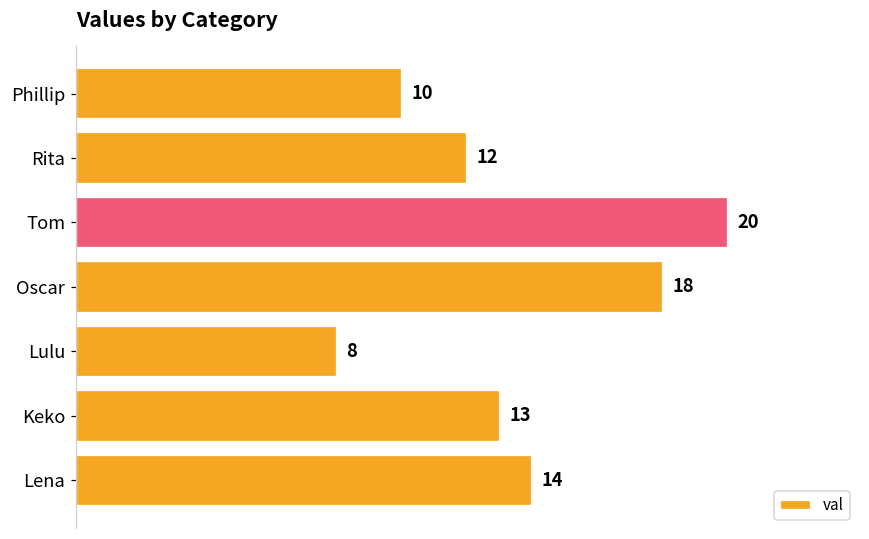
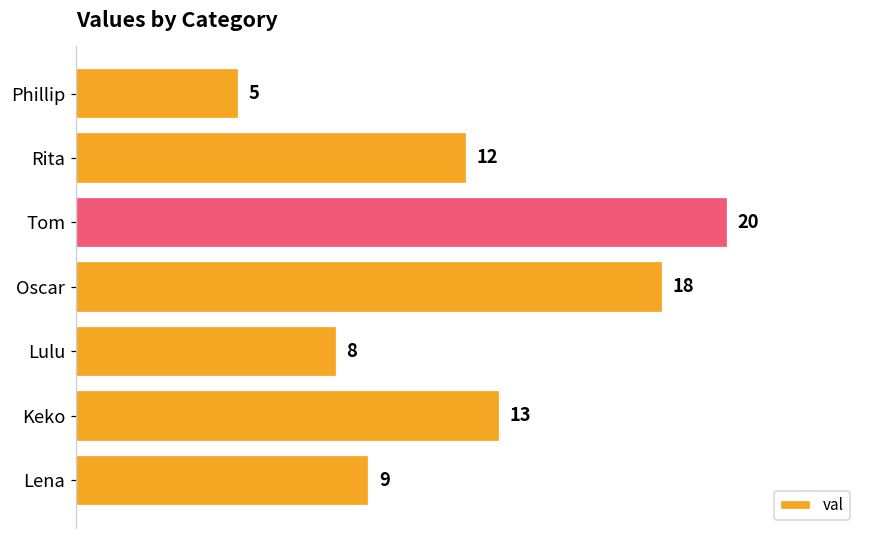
  {
-   "Phillip": 10,
+   "Phillip": 5,
    "Rita": 12,
    "Tom": 20,
    "Oscar": 18,
    "Lulu": 8,
    "Keko": 13,
-   "Lena": 14
+   "Lena": 9
  }
